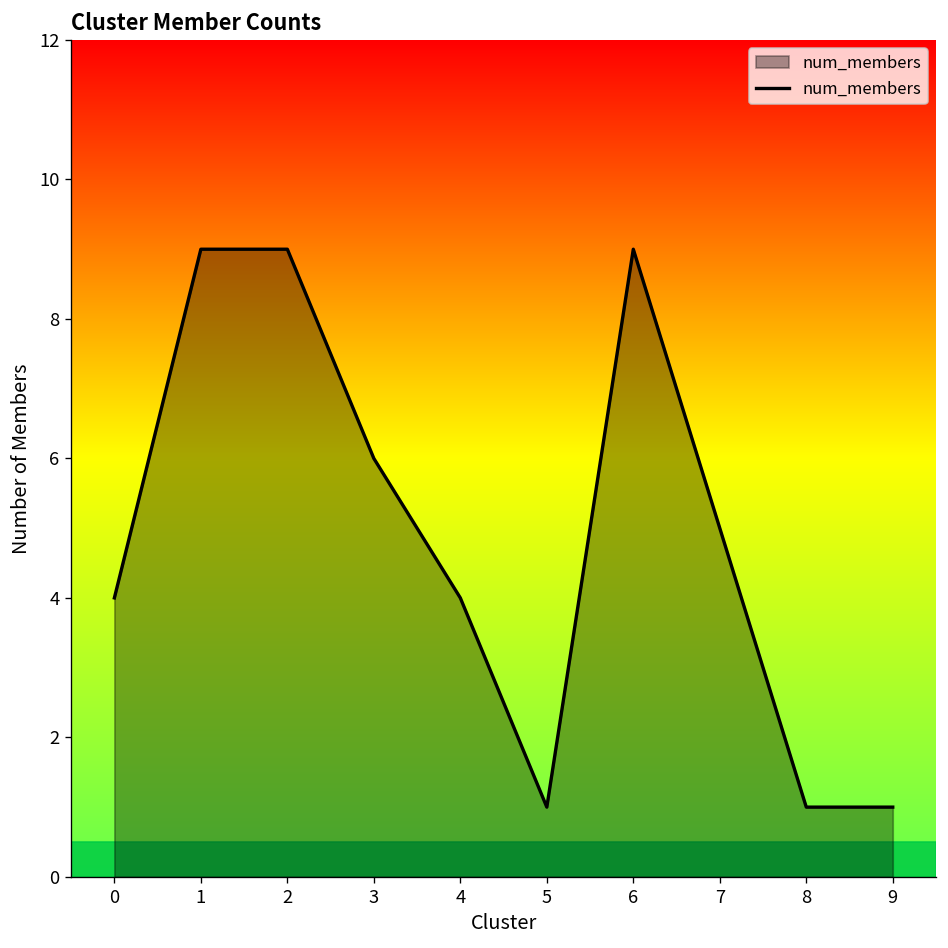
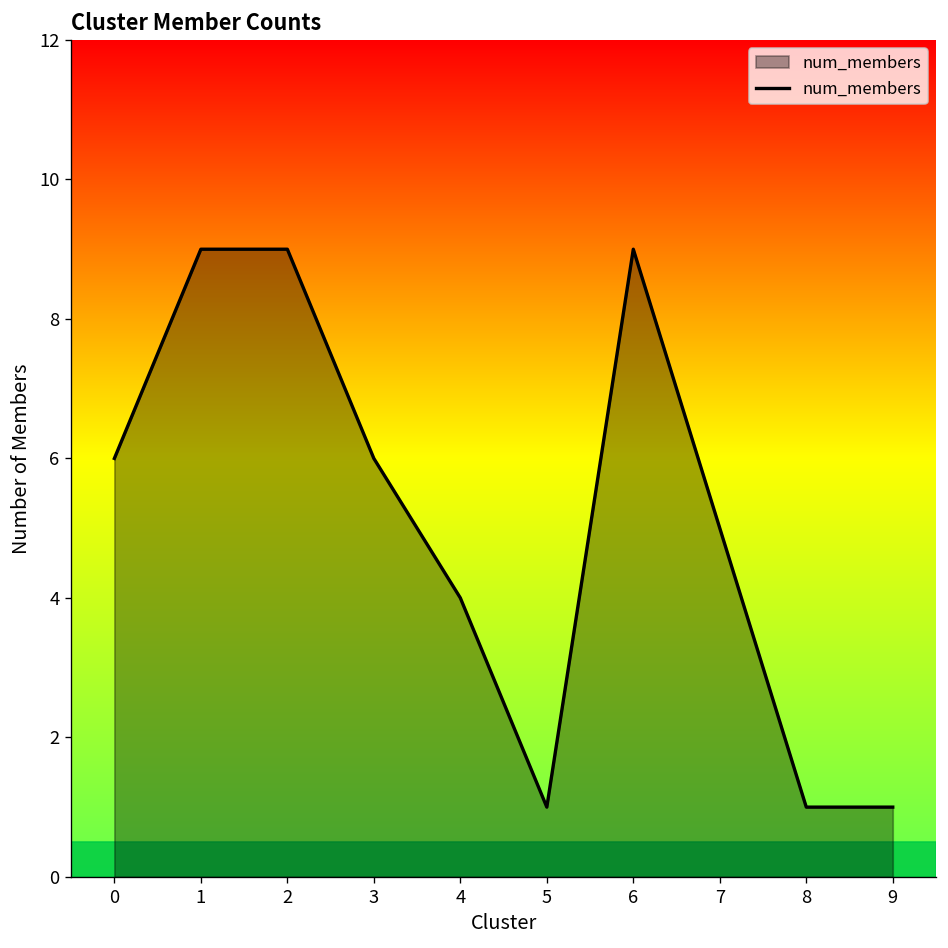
  {
-   "0": 4,
+   "0": 6,
    "1": 9,
    "2": 9,
    "3": 6,
    "4": 4,
    "5": 1,
    "6": 9,
    "7": 5,
    "8": 1,
    "9": 1
  }
